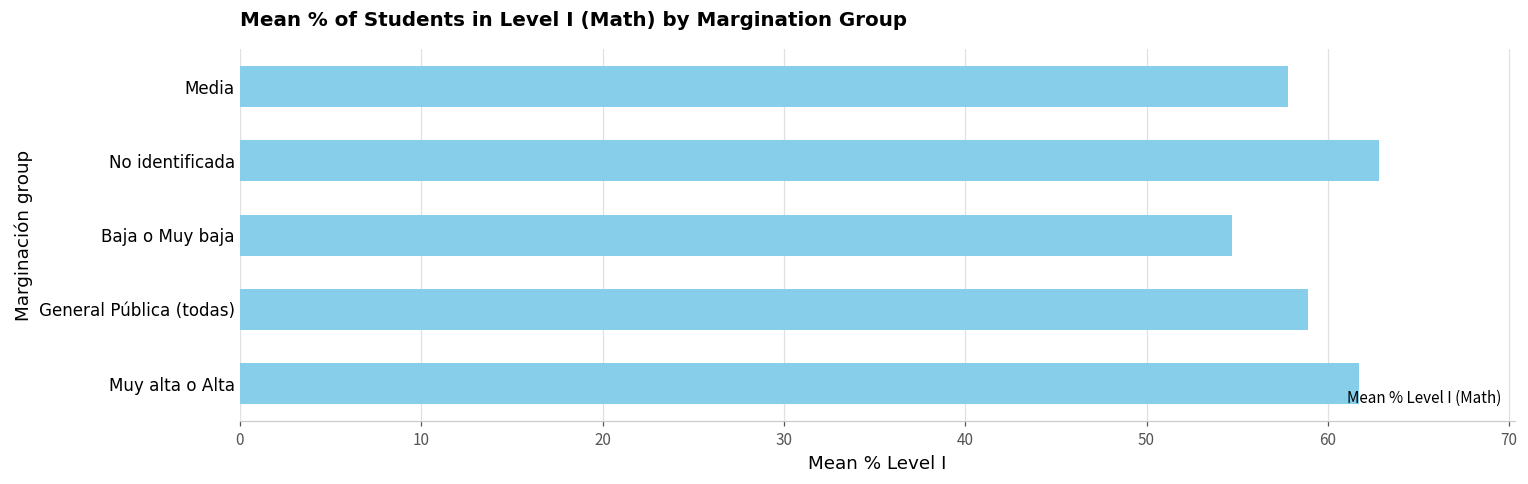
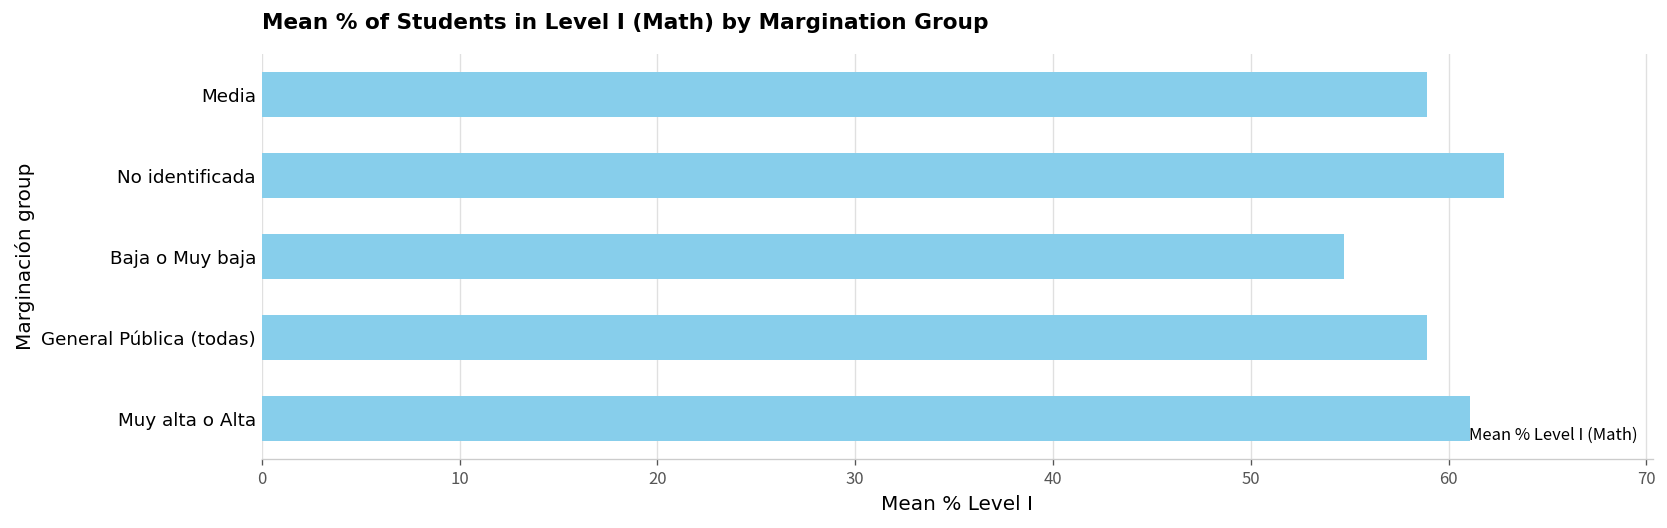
  {
-   "Media": 57.8,
+   "Media": 58.9,
    "No identificada": 62.8,
    "Baja o Muy baja": 54.7,
    "General Pública (todas)": 58.9,
-   "Muy alta o Alta": 61.7
+   "Muy alta o Alta": 61.1
  }
